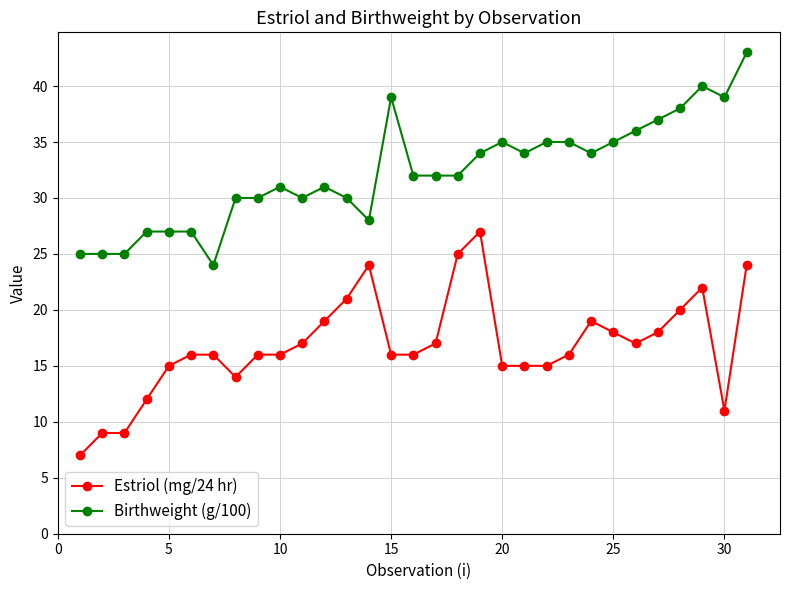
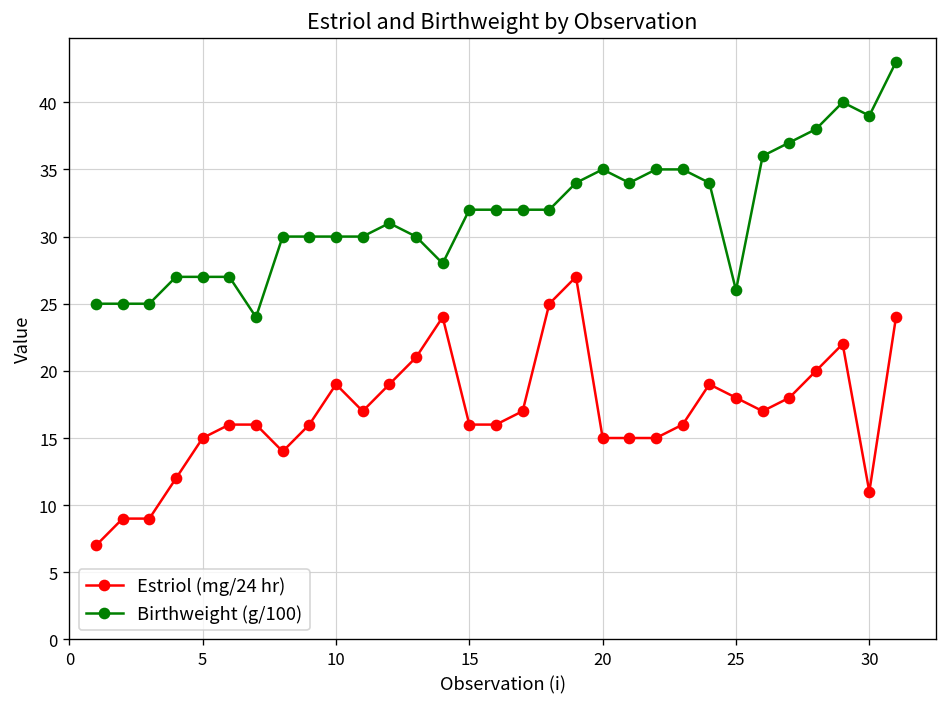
  {
    "Estriol (mg/24 hr)": {
      "5": 15,
-     "10": 16,
+     "10": 19,
      "15": 16,
      "20": 15,
      "25": 18,
      "30": 11
    },
    "Birthweight (g/100)": {
      "5": 27,
-     "10": 31,
-     "15": 39,
+     "10": 30,
+     "15": 32,
      "20": 35,
-     "25": 35,
+     "25": 26,
      "30": 39
    }
  }
